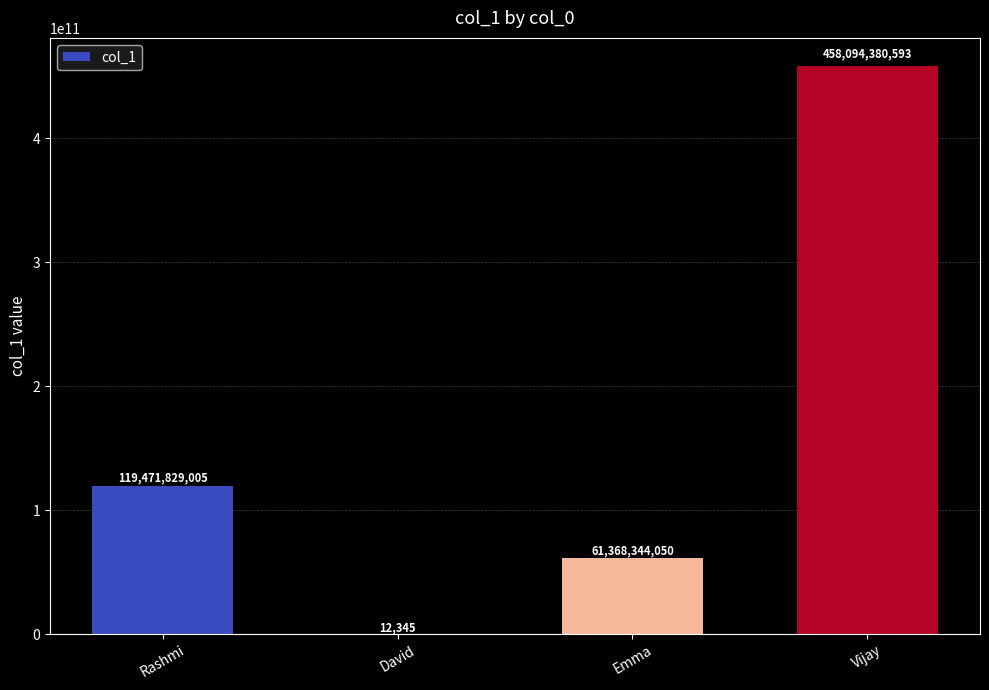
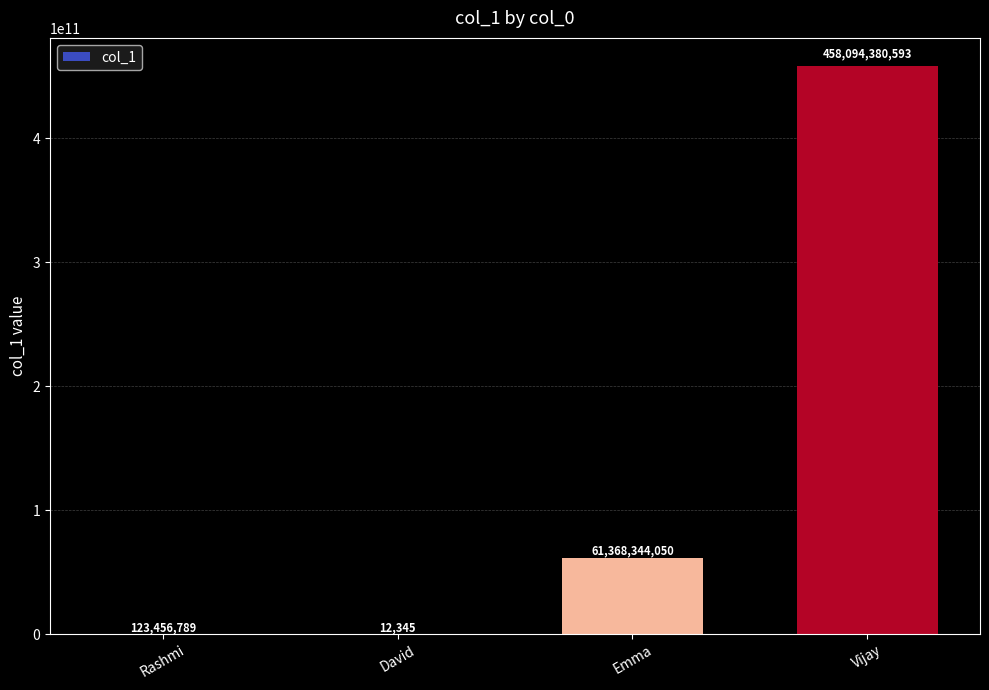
  {
-   "Rashmi": "119,471,829,005",
+   "Rashmi": "123,456,789",
    "David": "12,345",
    "Emma": "61,368,344,050",
    "Vijay": "458,094,380,593"
  }
